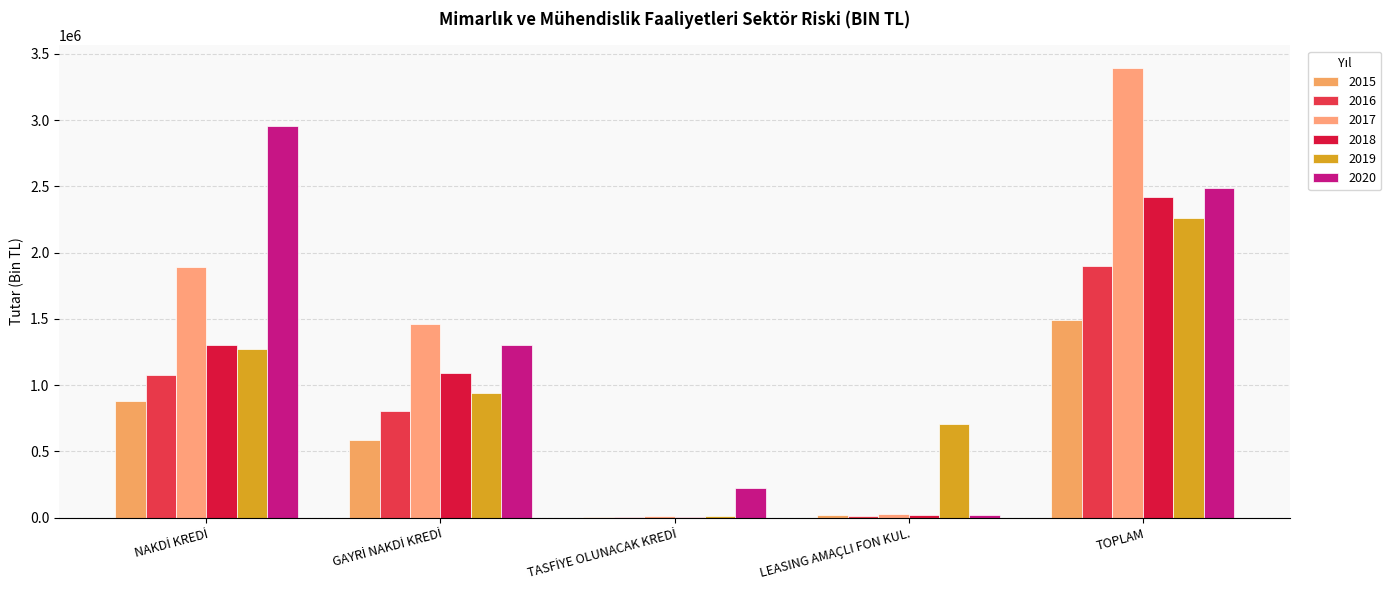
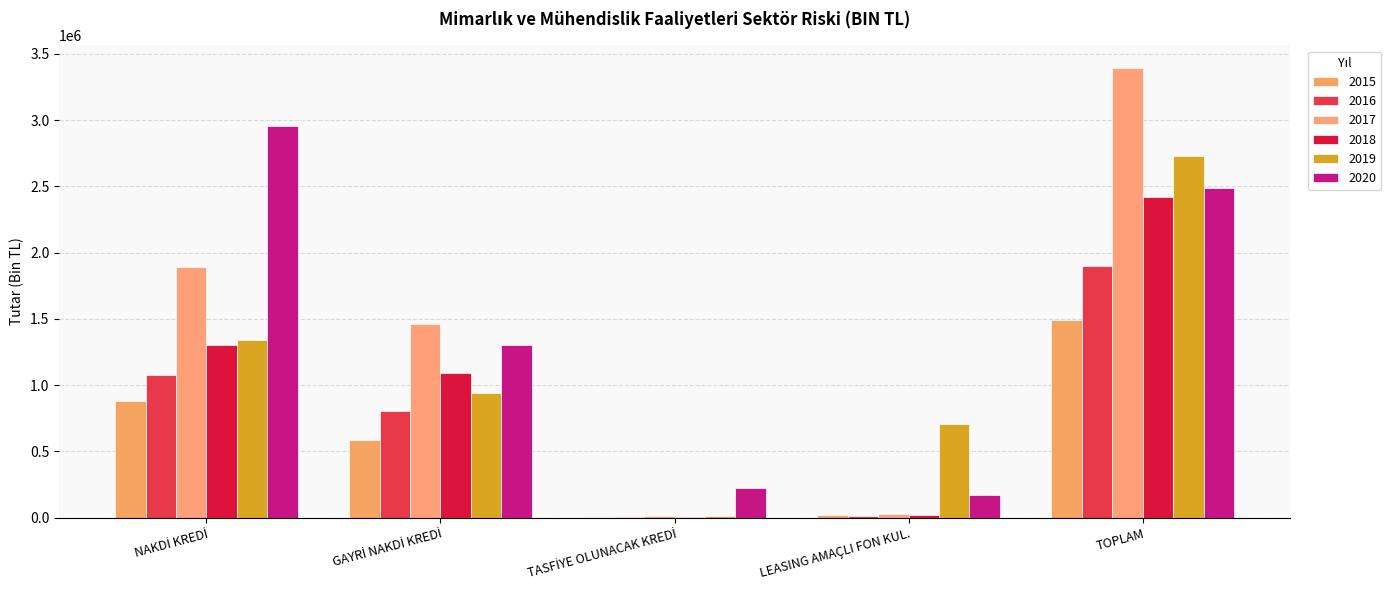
  {
    "2019": {
-     "NAKDİ KREDİ": 1270000,
+     "NAKDİ KREDİ": 1340000,
      "GAYRİ NAKDİ KREDİ": 940000,
      "LEASING AMAÇLI FON KUL.": 710000,
-     "TOPLAM": 2260000
+     "TOPLAM": 2730000
    },
    "2020": {
      "NAKDİ KREDİ": 2950000,
      "GAYRİ NAKDİ KREDİ": 1300000,
      "TASFİYE OLUNACAK KREDİ": 220000,
-     "LEASING AMAÇLI FON KUL.": 20000,
+     "LEASING AMAÇLI FON KUL.": 170000,
      "TOPLAM": 2490000
    }
  }
